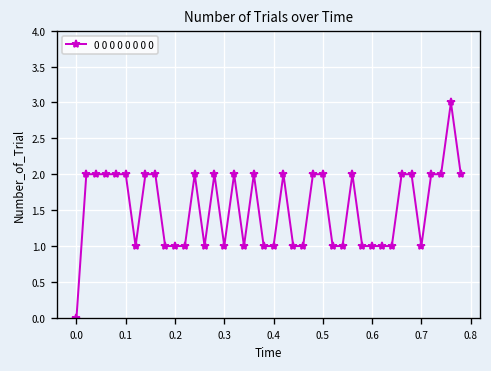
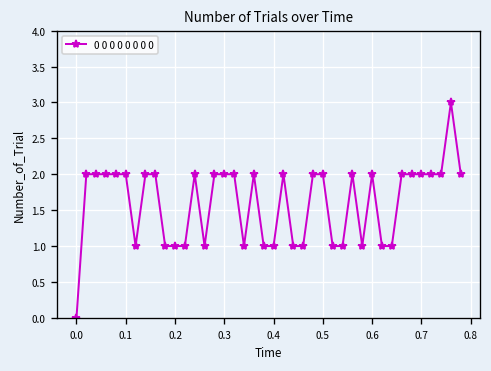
  {
    "0.0": 0,
    "0.1": 2,
    "0.2": 1,
-   "0.3": 1,
+   "0.3": 2,
    "0.4": 1,
    "0.5": 2,
-   "0.6": 1,
-   "0.7": 1
+   "0.6": 2,
+   "0.7": 2
  }
